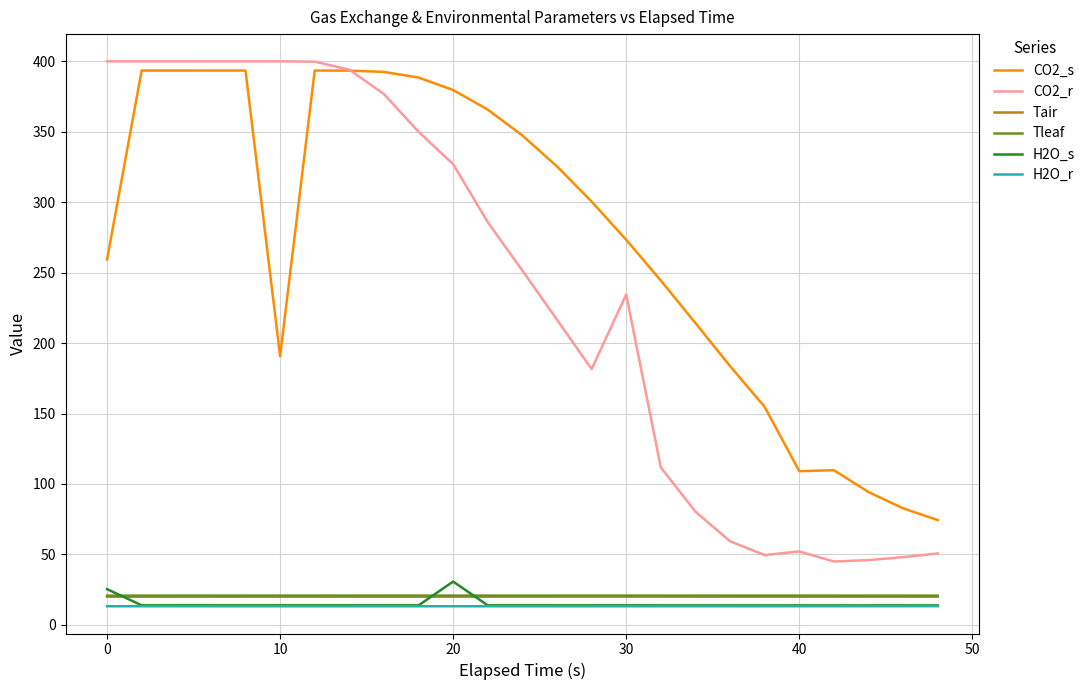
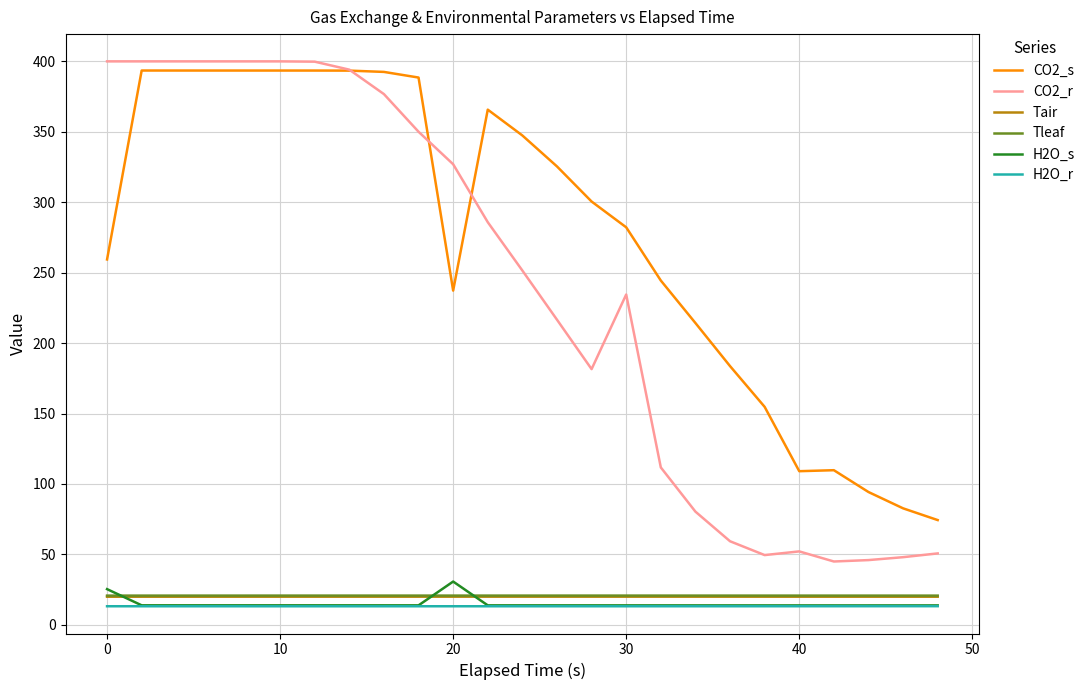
  {
    "CO2_s": {
      "0": 259,
-     "10": 191,
-     "20": 380,
-     "30": 273,
+     "10": 393,
+     "20": 237,
+     "30": 282,
      "40": 109
    },
    "CO2_r": {
      "0": 400,
      "10": 400,
      "20": 327,
      "30": 234,
      "40": 52
    },
    "H2O_s": {
      "0": 25,
      "20": 31
    },
    "H2O_r": {
      "0": 13,
      "20": 13
    }
  }
